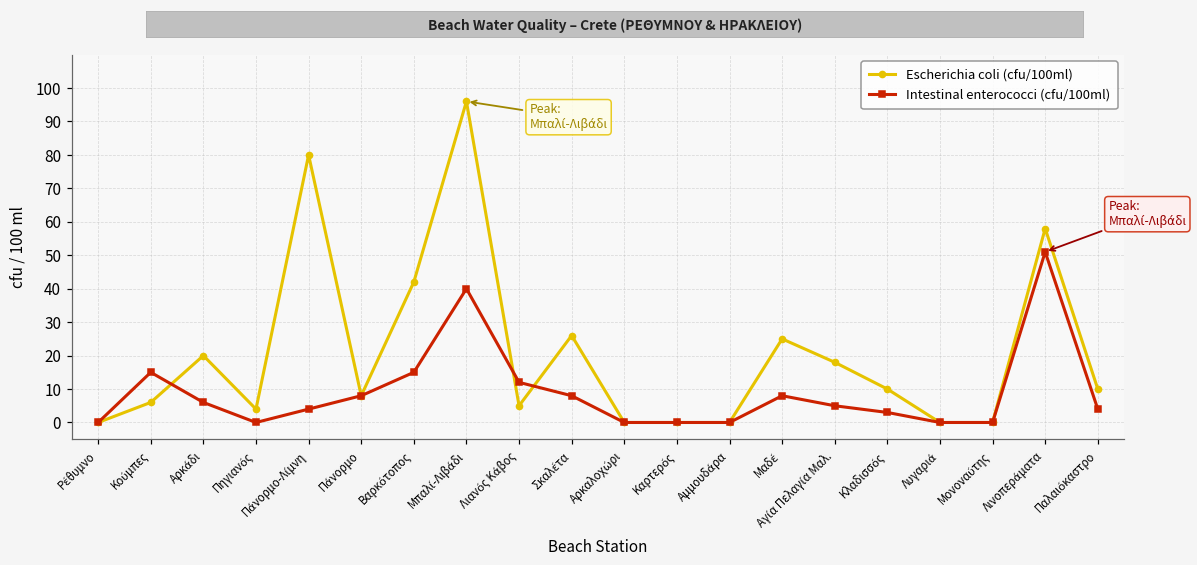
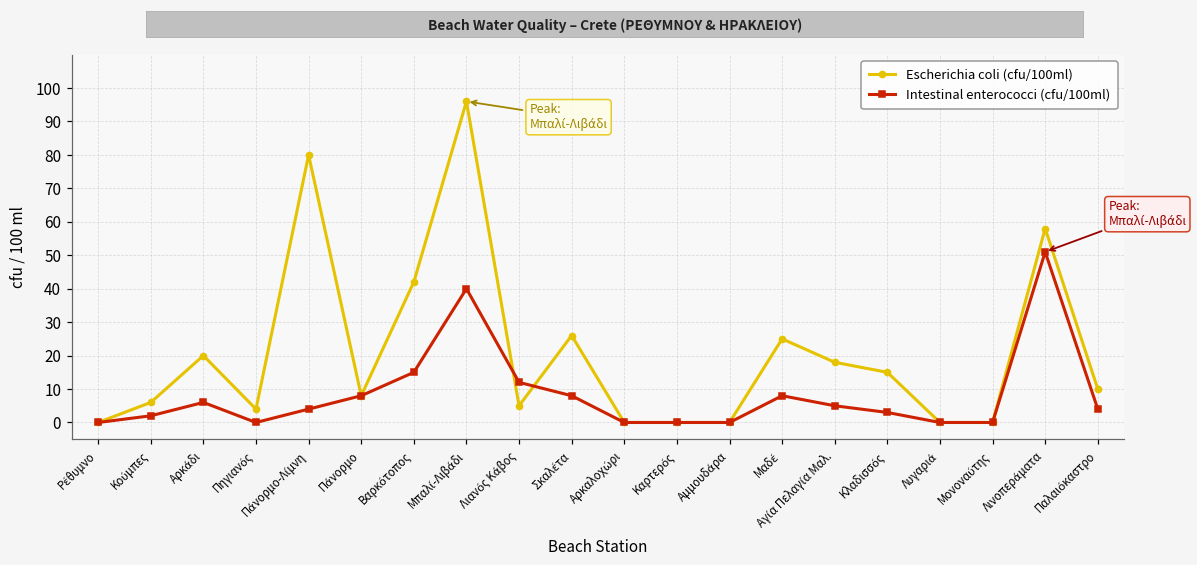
  {
    "Escherichia coli (cfu/100ml)": {
      "Κούμπες": 6,
      "Αρκάδι": 20,
      "Πηγιανός": 4,
      "Πάνορμο-Λίμνη": 80,
      "Βαρκότοπος": 42,
      "Μπαλί-Λιβάδι": 96,
      "Λιανός Κάβος": 5,
      "Σκαλέτα": 26,
      "Μαδέ": 25,
      "Αγία Πελαγία Μαλ.": 18,
-     "Κλαδισσός": 10,
+     "Κλαδισσός": 15,
      "Λινοπεράματα": 58,
      "Παλαιόκαστρο": 10
    },
    "Intestinal enterococci (cfu/100ml)": {
-     "Κούμπες": 15,
+     "Κούμπες": 2,
      "Αρκάδι": 6,
      "Πηγιανός": 0,
      "Πάνορμο-Λίμνη": 4,
      "Βαρκότοπος": 15,
      "Μπαλί-Λιβάδι": 40,
      "Λιανός Κάβος": 12,
      "Σκαλέτα": 8,
      "Μαδέ": 8,
      "Αγία Πελαγία Μαλ.": 5,
      "Κλαδισσός": 3,
      "Λινοπεράματα": 51,
      "Παλαιόκαστρο": 4
    }
  }
